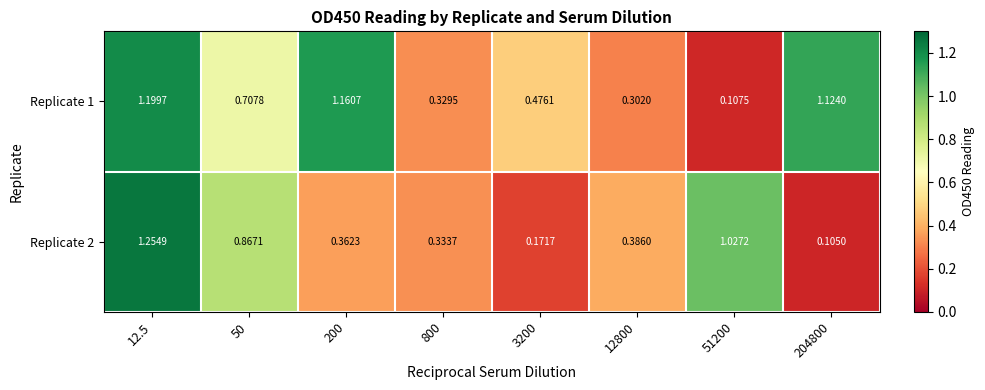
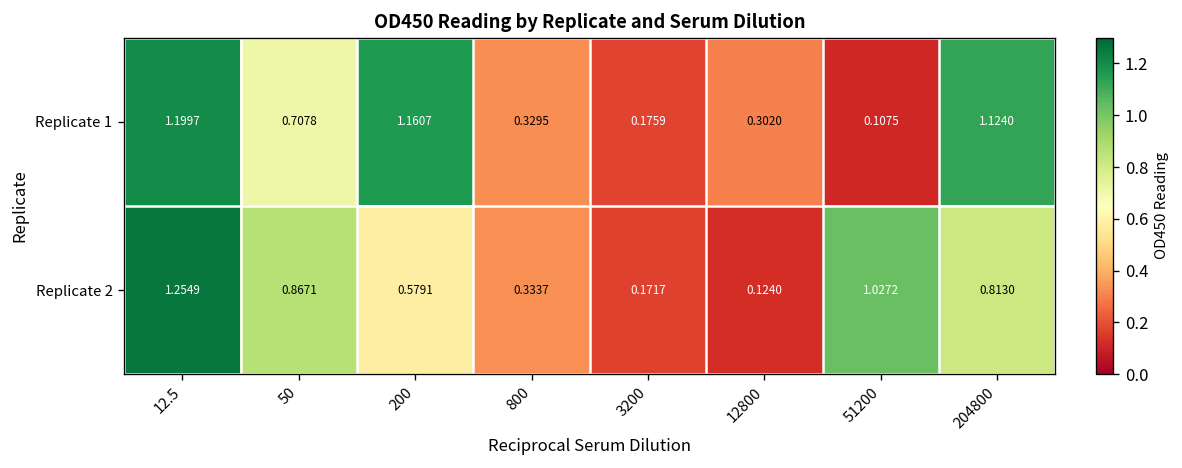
  {
    "Replicate 1": {
      "12.5": 1.1997,
      "50": 0.7078,
      "200": 1.1607,
      "800": 0.3295,
-     "3200": 0.4761,
+     "3200": 0.1759,
      "12800": 0.3020,
      "51200": 0.1075,
      "204800": 1.1240
    },
    "Replicate 2": {
      "12.5": 1.2549,
      "50": 0.8671,
-     "200": 0.3623,
+     "200": 0.5791,
      "800": 0.3337,
      "3200": 0.1717,
-     "12800": 0.3860,
+     "12800": 0.1240,
      "51200": 1.0272,
-     "204800": 0.1050
+     "204800": 0.8130
    }
  }
